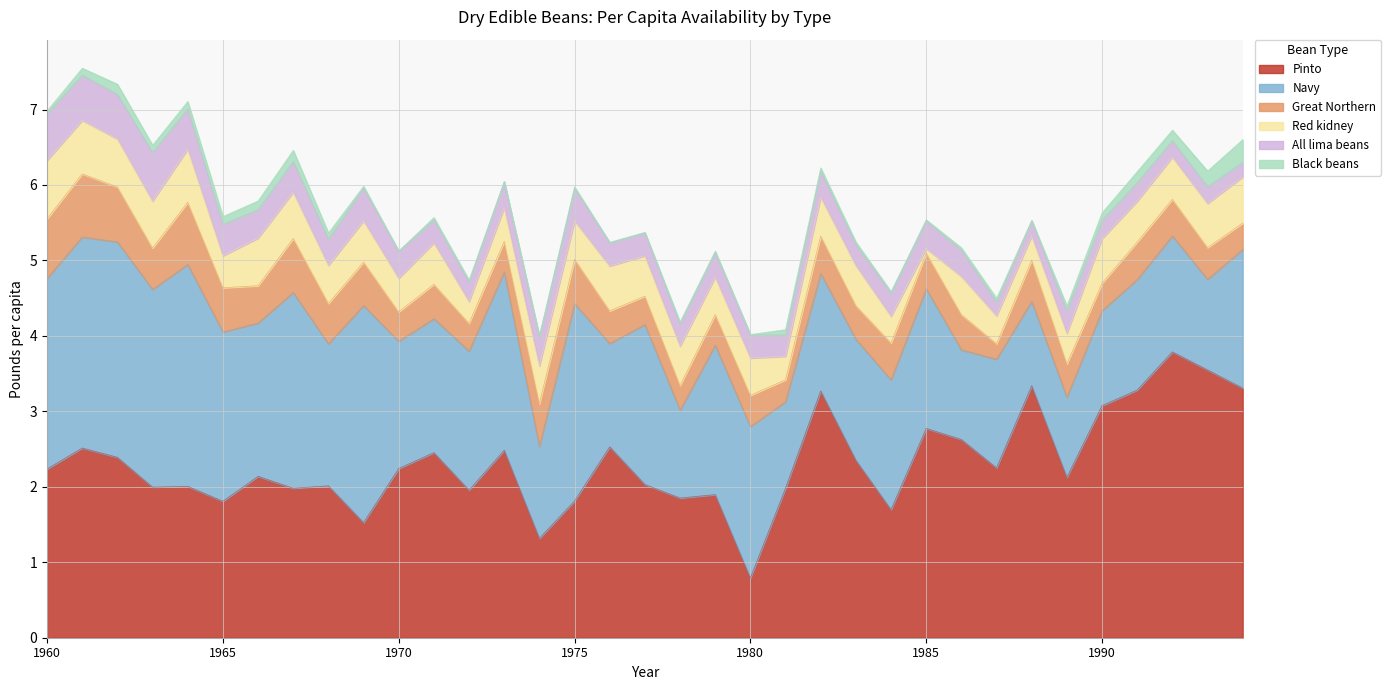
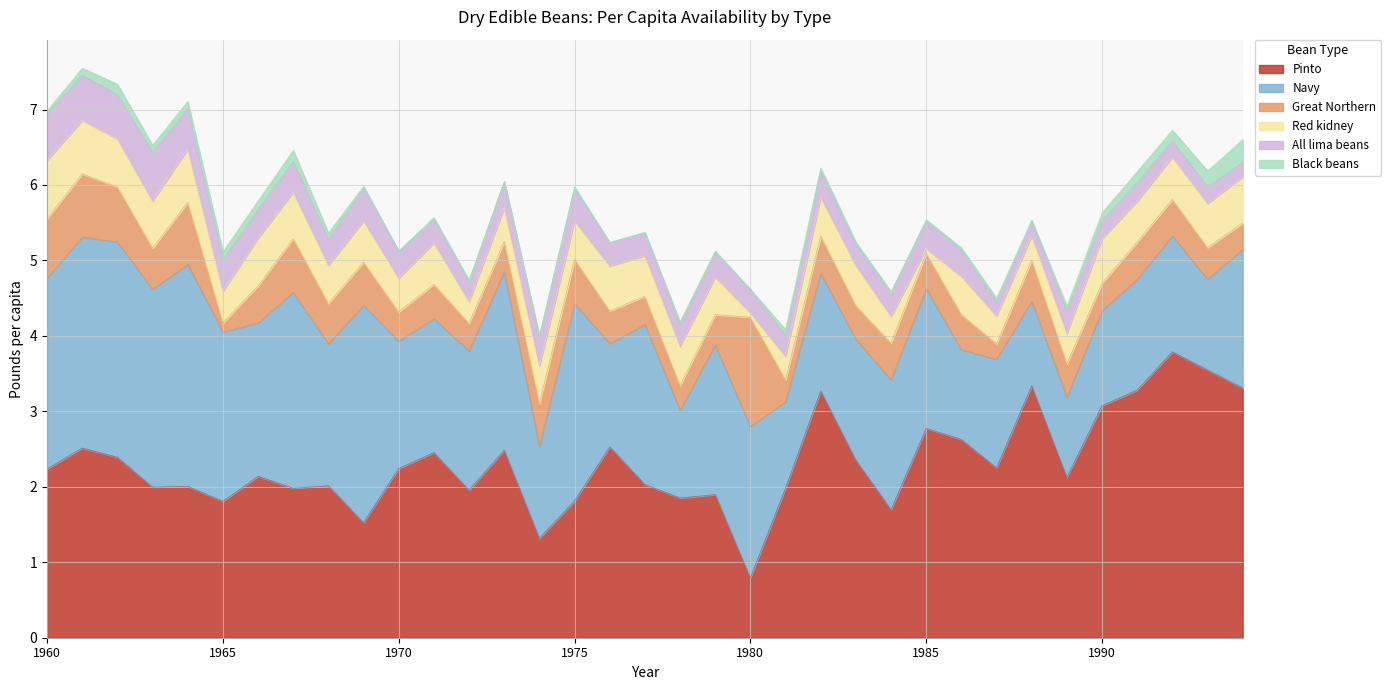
  {
    "Pinto": {
      "1960": 2.2,
      "1965": 1.8,
      "1970": 2.2,
      "1975": 1.8,
      "1980": 0.8,
      "1985": 2.8,
      "1990": 3.1
    },
    "Navy": {
      "1960": 2.5,
      "1965": 2.2,
      "1970": 1.7,
      "1975": 2.6,
      "1980": 2.0,
      "1985": 1.9,
      "1990": 1.3
    },
    "Great Northern": {
      "1960": 0.8,
-     "1965": 0.6,
+     "1965": 0.1,
      "1970": 0.4,
      "1975": 0.6,
-     "1980": 0.4,
+     "1980": 1.4,
      "1985": 0.5,
      "1990": 0.4
    },
    "Red kidney": {
      "1960": 0.8,
      "1965": 0.4,
      "1970": 0.4,
      "1975": 0.5,
-     "1980": 0.5,
+     "1980": 0.1,
      "1985": 0.1,
      "1990": 0.6
    },
    "All lima beans": {
      "1960": 0.6,
      "1965": 0.4,
      "1990": 0.2
    },
    "Black beans": {
      "1960": 0.0,
      "1965": 0.1,
      "1990": 0.1
    }
  }
